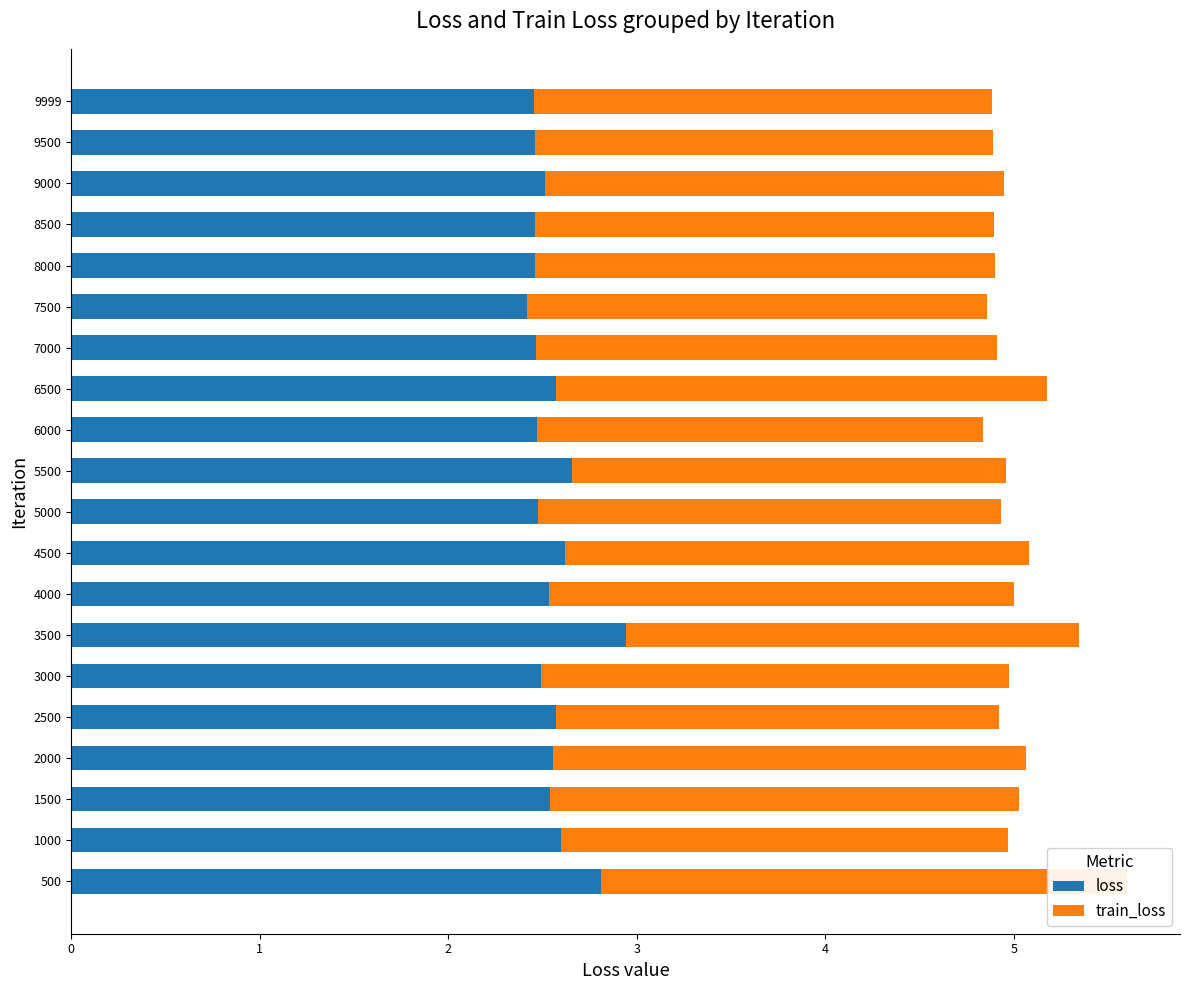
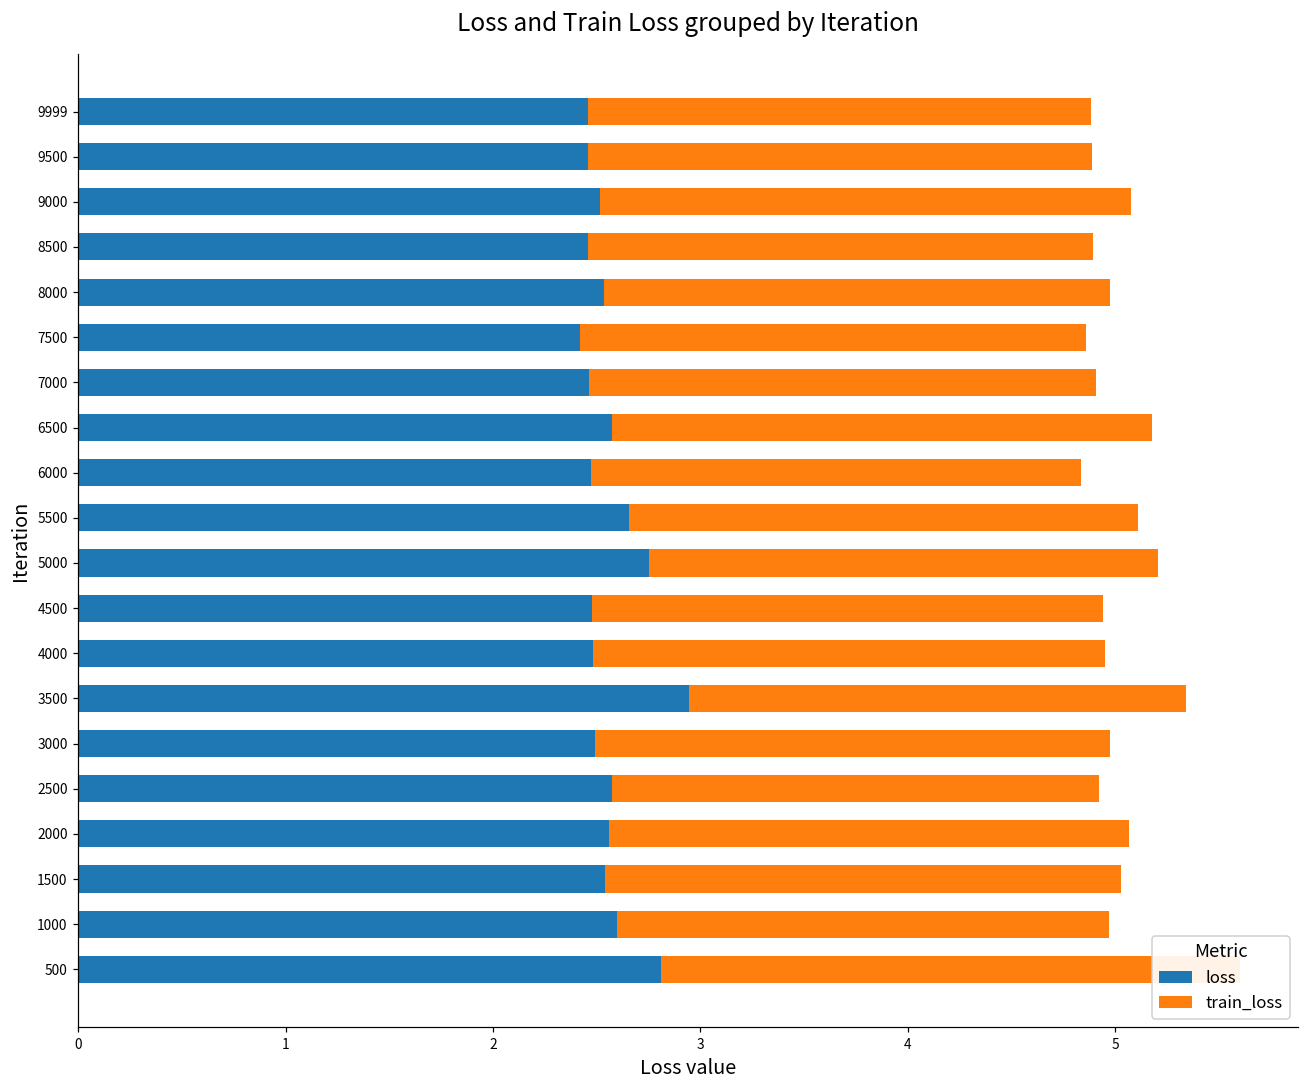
  {
    "loss": {
      "9999": 2.46,
      "9500": 2.46,
      "9000": 2.51,
      "8500": 2.46,
-     "8000": 2.46,
+     "8000": 2.53,
      "7500": 2.42,
      "7000": 2.46,
      "6500": 2.57,
      "6000": 2.47,
      "5500": 2.66,
-     "5000": 2.47,
-     "4500": 2.62,
-     "4000": 2.54,
+     "5000": 2.75,
+     "4500": 2.48,
+     "4000": 2.48,
      "3500": 2.94,
      "3000": 2.49,
      "2500": 2.57,
      "2000": 2.56,
      "1500": 2.54,
      "1000": 2.60,
      "500": 2.81
    },
    "train_loss": {
      "9999": 2.43,
      "9500": 2.43,
-     "9000": 2.44,
+     "9000": 2.56,
      "8500": 2.44,
      "8000": 2.44,
      "7500": 2.44,
      "7000": 2.44,
      "6500": 2.60,
      "6000": 2.37,
-     "5500": 2.30,
+     "5500": 2.45,
      "5000": 2.46,
      "4500": 2.46,
      "4000": 2.47,
      "3500": 2.40,
      "3000": 2.48,
      "2500": 2.35,
      "2000": 2.51,
      "1500": 2.49,
      "1000": 2.37
    }
  }
